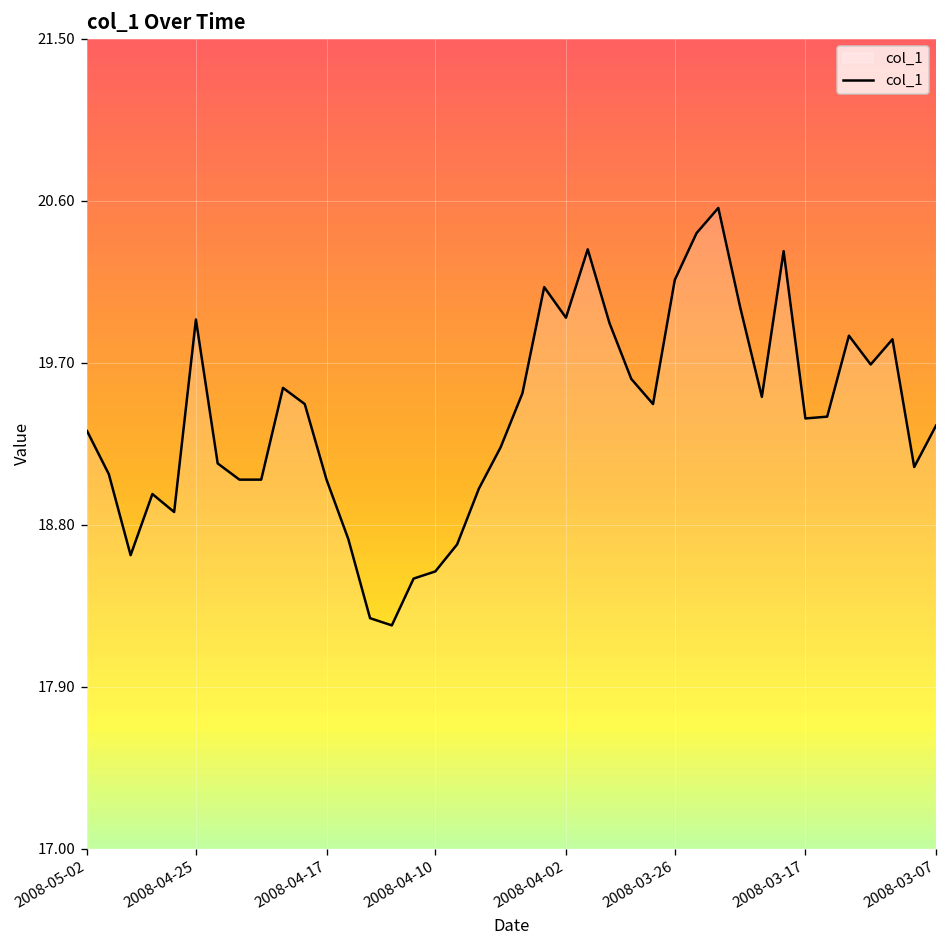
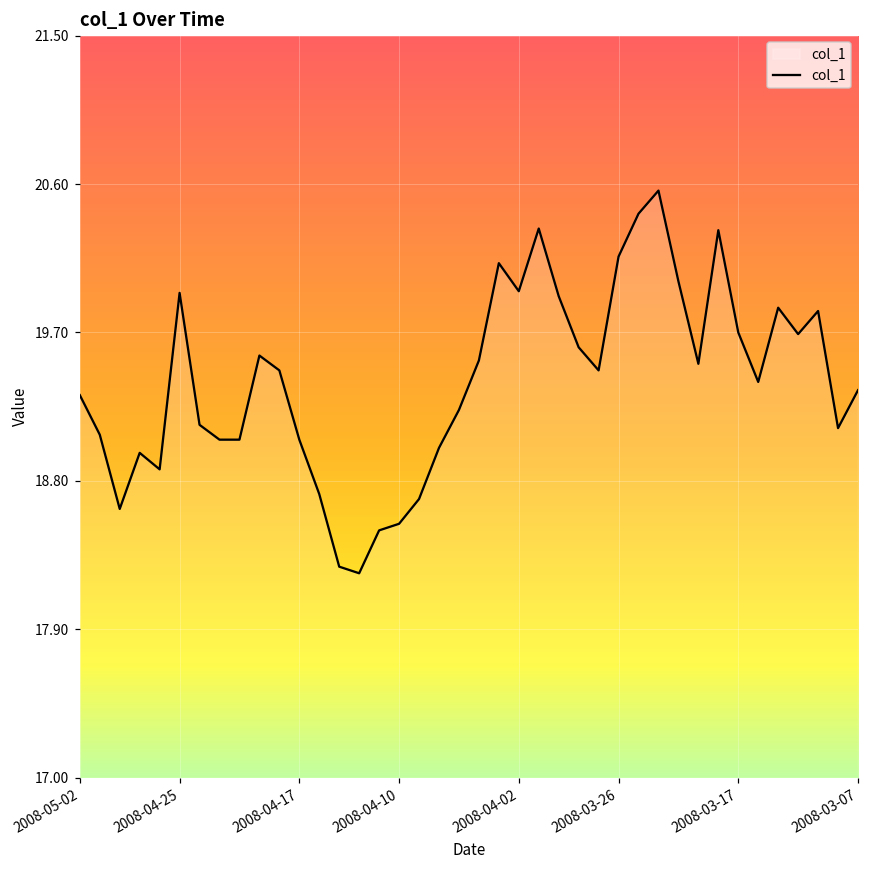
  {
    "2008-05-02": 19.32,
    "2008-04-25": 19.94,
    "2008-04-17": 19.05,
    "2008-04-10": 18.54,
    "2008-04-02": 19.95,
    "2008-03-26": 20.16,
-   "2008-03-17": 19.39,
+   "2008-03-17": 19.70,
    "2008-03-07": 19.35
  }
